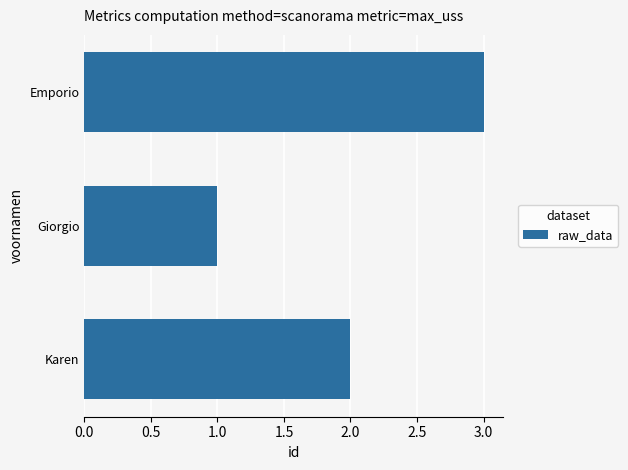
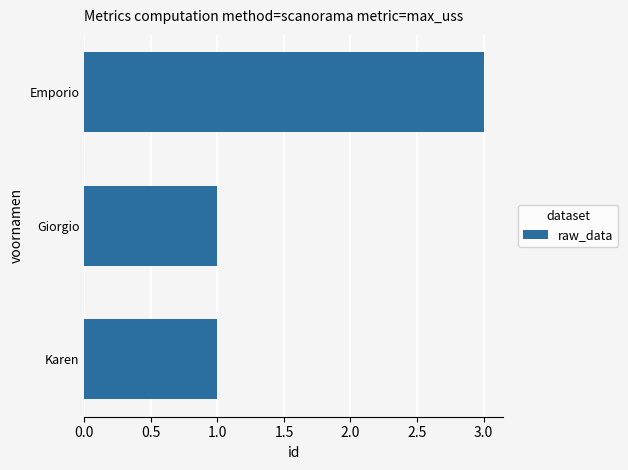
  {
    "Emporio": 3,
    "Giorgio": 1,
-   "Karen": 2
+   "Karen": 1
  }
